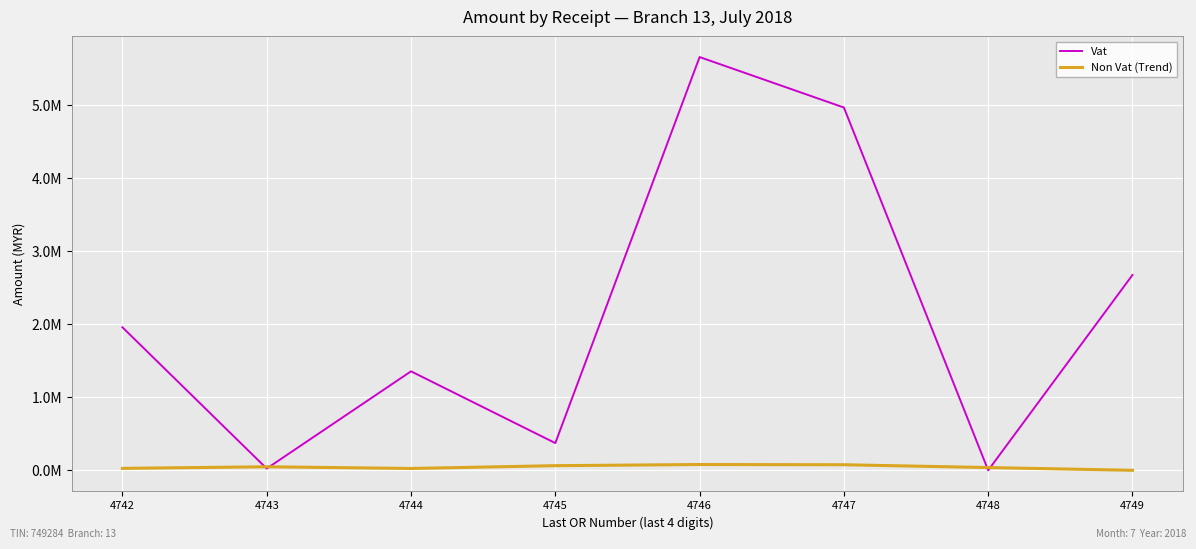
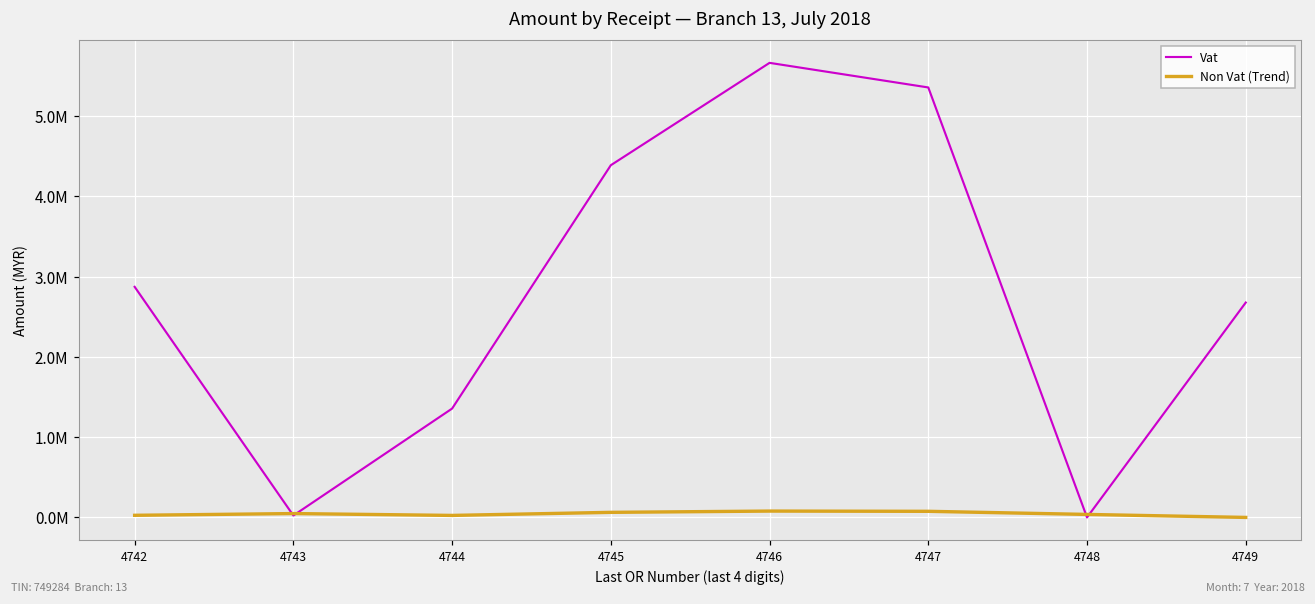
  {
    "Vat": {
-     "4742": 2000000,
+     "4742": 2900000,
      "4744": 1400000,
-     "4745": 400000,
+     "4745": 4400000,
      "4746": 5700000,
-     "4747": 5000000,
+     "4747": 5400000,
      "4748": 0,
      "4749": 2700000
    },
    "Non Vat (Trend)": {
      "4742": 0,
      "4744": 0,
      "4745": 100000,
      "4746": 100000,
      "4747": 100000,
      "4748": 0,
      "4749": 0
    }
  }
